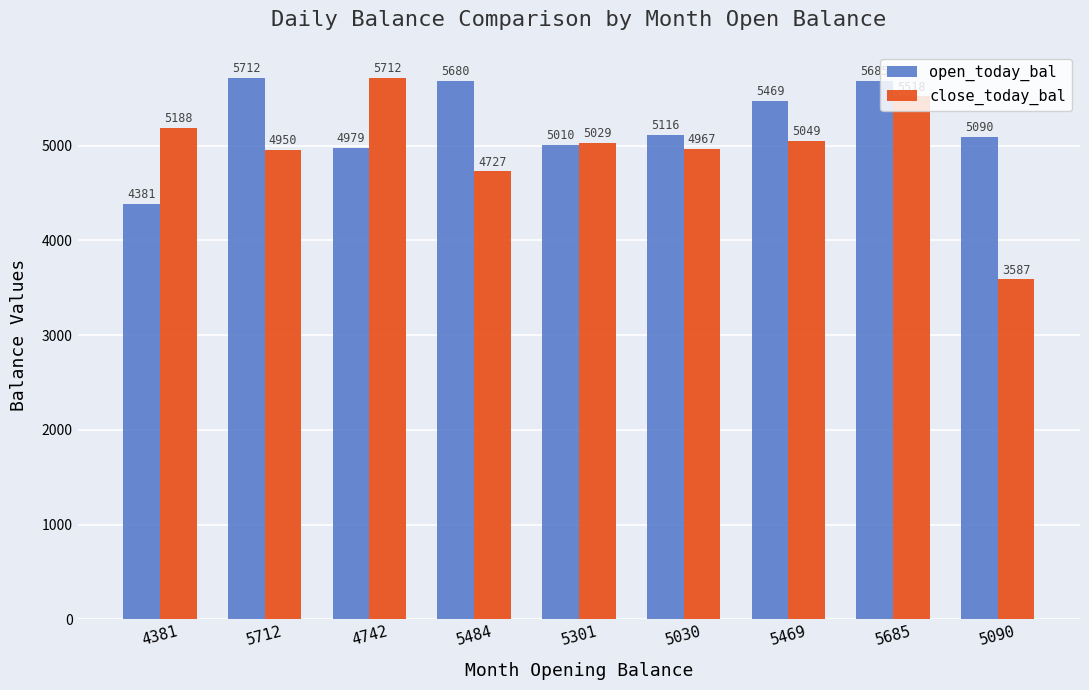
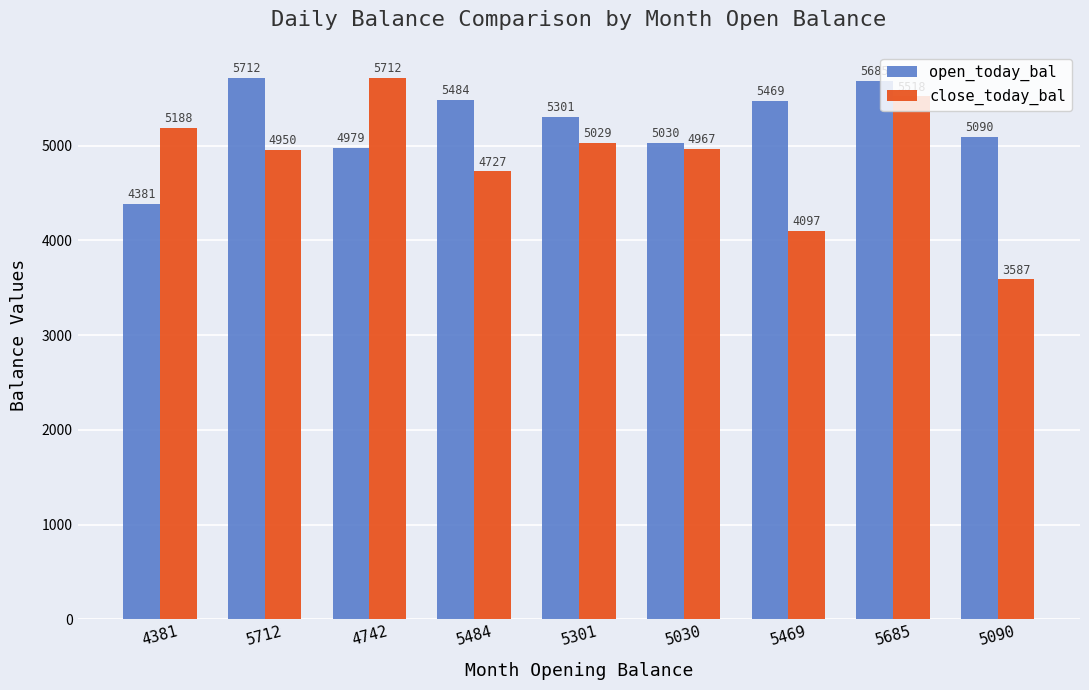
  {
    "open_today_bal": {
      "4381": 4381,
      "5712": 5712,
      "4742": 4979,
-     "5484": 5680,
-     "5301": 5010,
-     "5030": 5116,
+     "5484": 5484,
+     "5301": 5301,
+     "5030": 5030,
      "5469": 5469,
      "5090": 5090
    },
    "close_today_bal": {
      "4381": 5188,
      "5712": 4950,
      "4742": 5712,
      "5484": 4727,
      "5301": 5029,
      "5030": 4967,
-     "5469": 5049,
+     "5469": 4097,
      "5090": 3587
    }
  }
